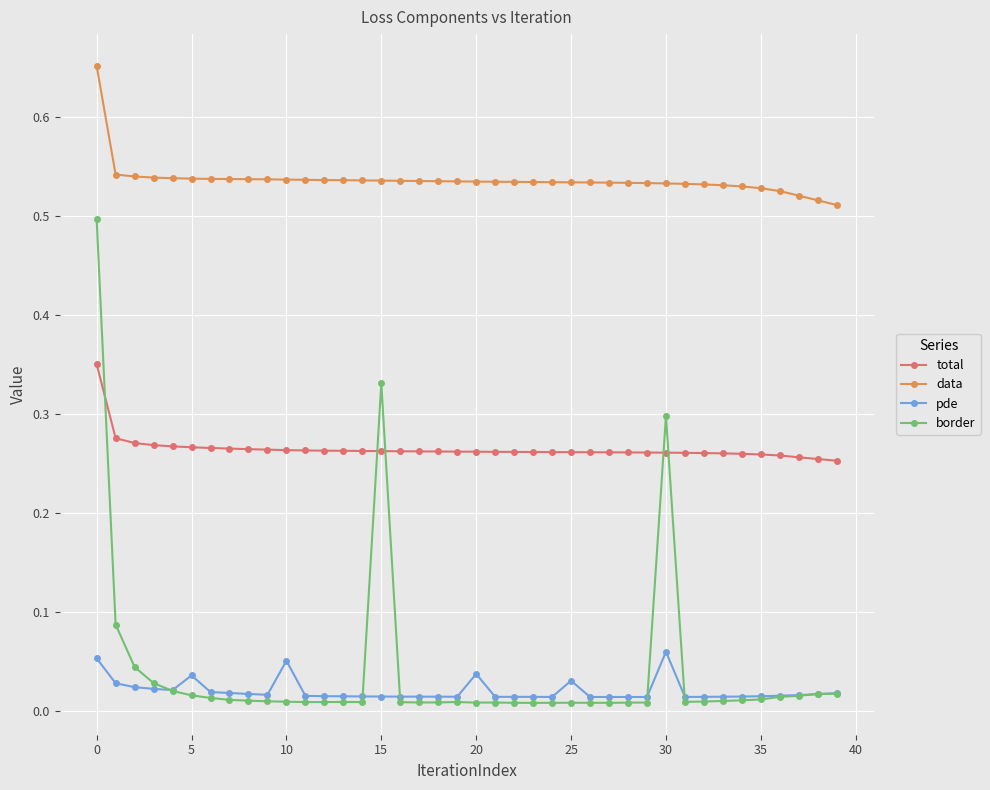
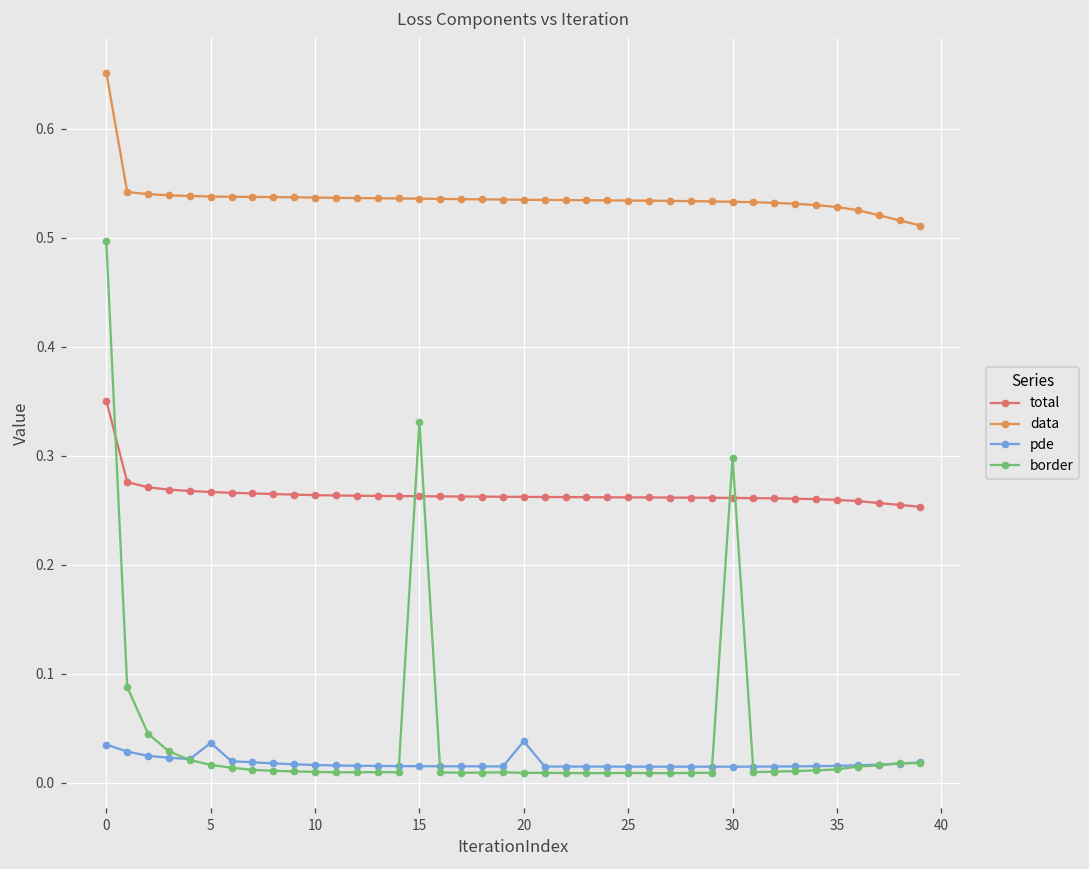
  {
    "pde": {
-     "0": 0.05,
+     "0": 0.03,
      "5": 0.04,
-     "10": 0.05,
+     "10": 0.02,
      "15": 0.02,
      "20": 0.04,
-     "25": 0.03,
-     "30": 0.06,
+     "25": 0.01,
+     "30": 0.01,
      "35": 0.02
    },
    "border": {
      "0": 0.50,
      "5": 0.02,
      "10": 0.01,
      "15": 0.33,
      "20": 0.01,
      "25": 0.01,
      "30": 0.30,
      "35": 0.01
    }
  }
